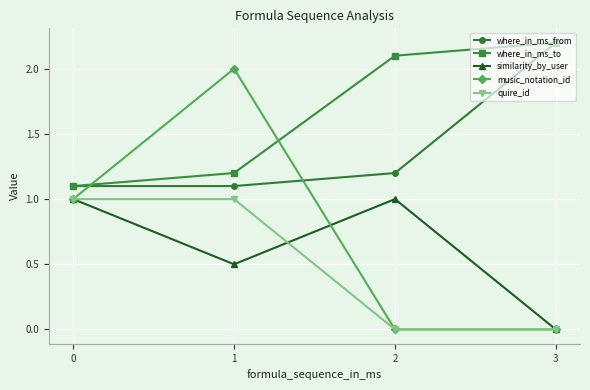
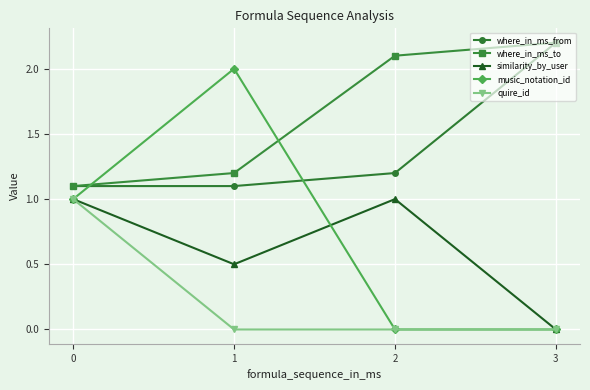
  {
    "quire_id": {
-     "1": 1
+     "1": 0
    }
  }
